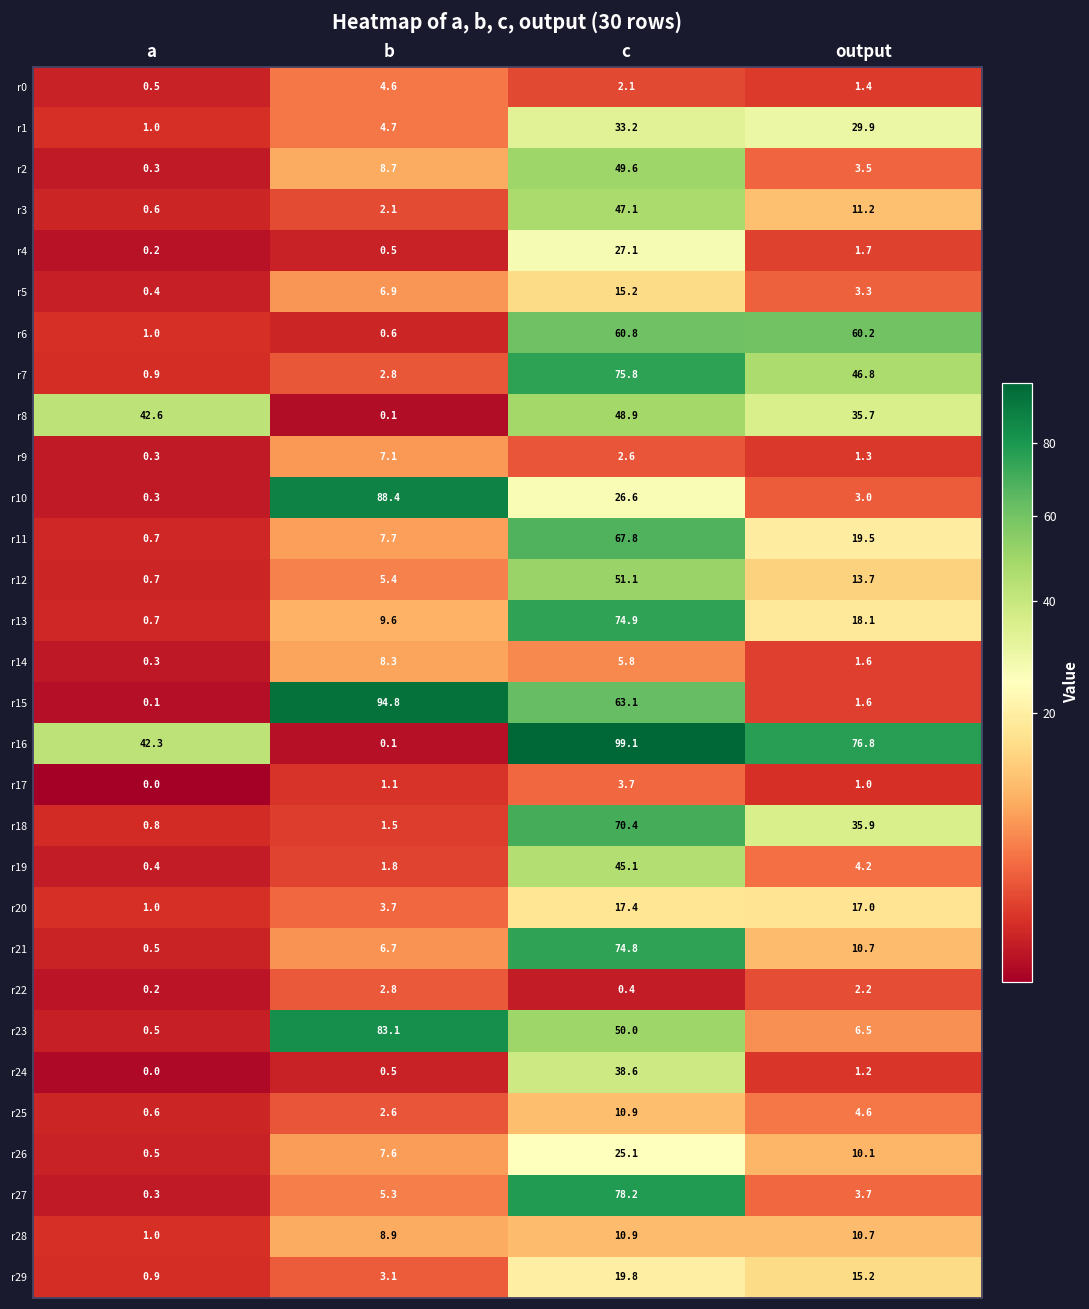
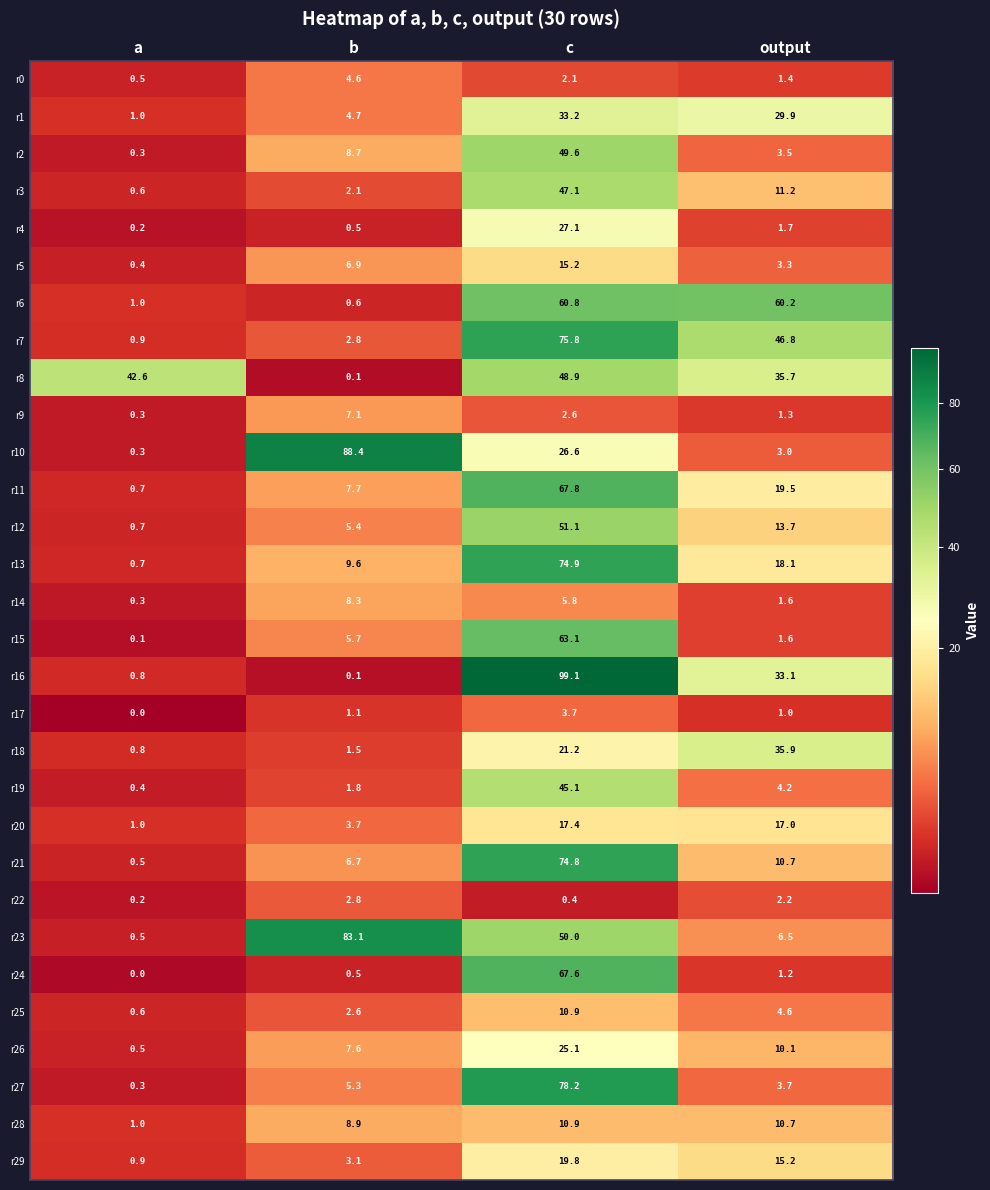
  {
    "r0": {
      "a": 0.5,
      "b": 4.6,
      "c": 2.1,
      "output": 1.4
    },
    "r1": {
      "a": 1.0,
      "b": 4.7,
      "c": 33.2,
      "output": 29.9
    },
    "r2": {
      "a": 0.3,
      "b": 8.7,
      "c": 49.6,
      "output": 3.5
    },
    "r3": {
      "a": 0.6,
      "b": 2.1,
      "c": 47.1,
      "output": 11.2
    },
    "r4": {
      "a": 0.2,
      "b": 0.5,
      "c": 27.1,
      "output": 1.7
    },
    "r5": {
      "a": 0.4,
      "b": 6.9,
      "c": 15.2,
      "output": 3.3
    },
    "r6": {
      "a": 1.0,
      "b": 0.6,
      "c": 60.8,
      "output": 60.2
    },
    "r7": {
      "a": 0.9,
      "b": 2.8,
      "c": 75.8,
      "output": 46.8
    },
    "r8": {
      "a": 42.6,
      "b": 0.1,
      "c": 48.9,
      "output": 35.7
    },
    "r9": {
      "a": 0.3,
      "b": 7.1,
      "c": 2.6,
      "output": 1.3
    },
    "r10": {
      "a": 0.3,
      "b": 88.4,
      "c": 26.6,
      "output": 3.0
    },
    "r11": {
      "a": 0.7,
      "b": 7.7,
      "c": 67.8,
      "output": 19.5
    },
    "r12": {
      "a": 0.7,
      "b": 5.4,
      "c": 51.1,
      "output": 13.7
    },
    "r13": {
      "a": 0.7,
      "b": 9.6,
      "c": 74.9,
      "output": 18.1
    },
    "r14": {
      "a": 0.3,
      "b": 8.3,
      "c": 5.8,
      "output": 1.6
    },
    "r15": {
      "a": 0.1,
-     "b": 94.8,
+     "b": 5.7,
      "c": 63.1,
      "output": 1.6
    },
    "r16": {
-     "a": 42.3,
+     "a": 0.8,
      "b": 0.1,
      "c": 99.1,
-     "output": 76.8
+     "output": 33.1
    },
    "r17": {
      "a": 0.0,
      "b": 1.1,
      "c": 3.7,
      "output": 1.0
    },
    "r18": {
      "a": 0.8,
      "b": 1.5,
-     "c": 70.4,
+     "c": 21.2,
      "output": 35.9
    },
    "r19": {
      "a": 0.4,
      "b": 1.8,
      "c": 45.1,
      "output": 4.2
    },
    "r20": {
      "a": 1.0,
      "b": 3.7,
      "c": 17.4,
      "output": 17.0
    },
    "r21": {
      "a": 0.5,
      "b": 6.7,
      "c": 74.8,
      "output": 10.7
    },
    "r22": {
      "a": 0.2,
      "b": 2.8,
      "c": 0.4,
      "output": 2.2
    },
    "r23": {
      "a": 0.5,
      "b": 83.1,
      "c": 50.0,
      "output": 6.5
    },
    "r24": {
      "a": 0.0,
      "b": 0.5,
-     "c": 38.6,
+     "c": 67.6,
      "output": 1.2
    },
    "r25": {
      "a": 0.6,
      "b": 2.6,
      "c": 10.9,
      "output": 4.6
    },
    "r26": {
      "a": 0.5,
      "b": 7.6,
      "c": 25.1,
      "output": 10.1
    },
    "r27": {
      "a": 0.3,
      "b": 5.3,
      "c": 78.2,
      "output": 3.7
    },
    "r28": {
      "a": 1.0,
      "b": 8.9,
      "c": 10.9,
      "output": 10.7
    },
    "r29": {
      "a": 0.9,
      "b": 3.1,
      "c": 19.8,
      "output": 15.2
    }
  }
